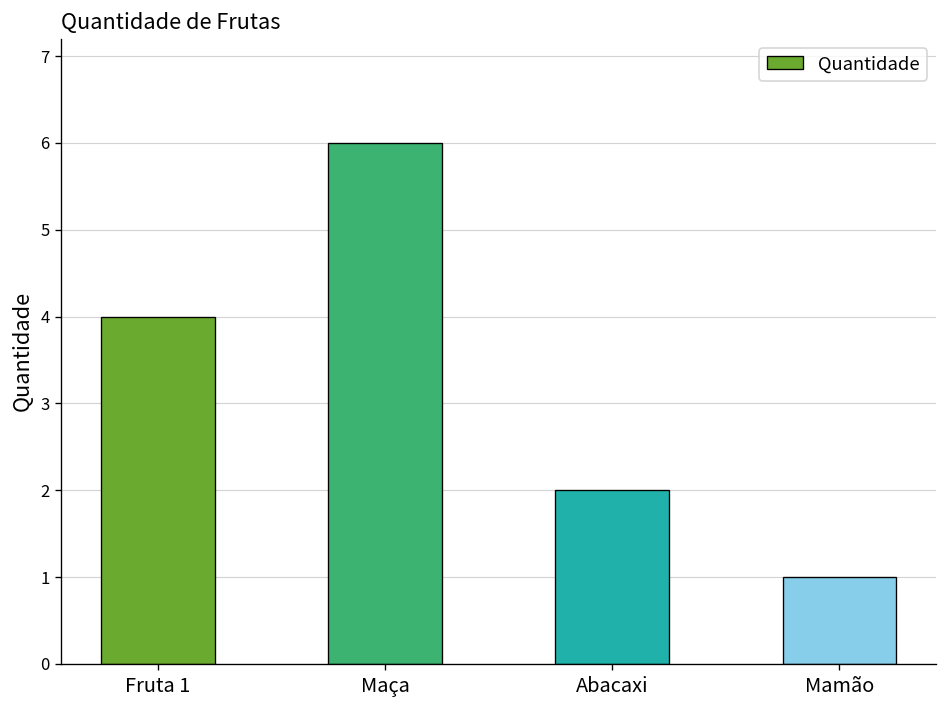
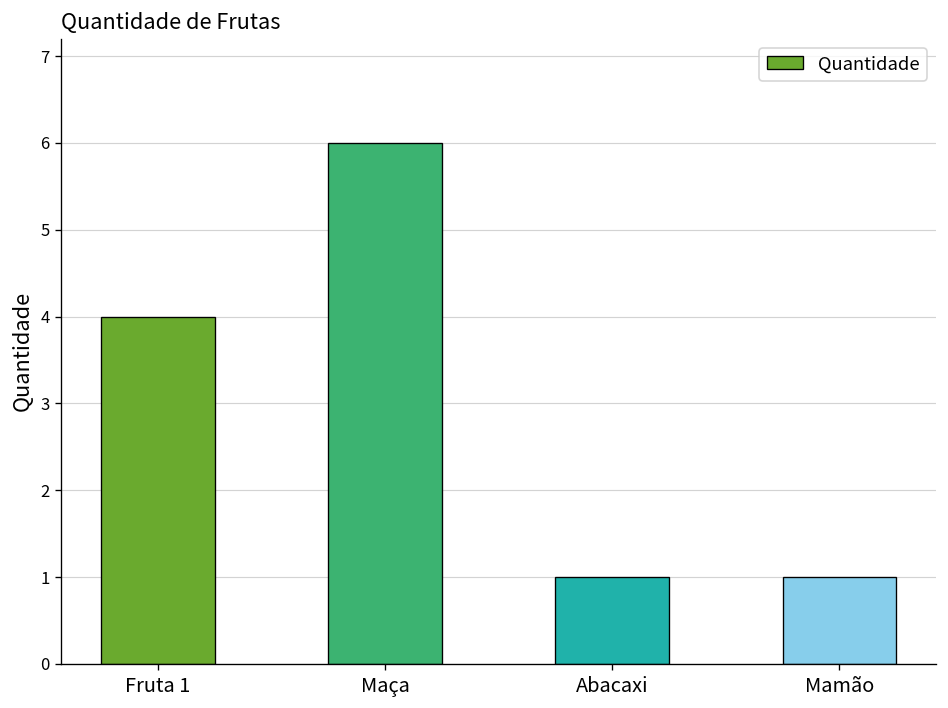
  {
    "Fruta 1": 4,
    "Maça": 6,
-   "Abacaxi": 2,
+   "Abacaxi": 1,
    "Mamão": 1
  }
